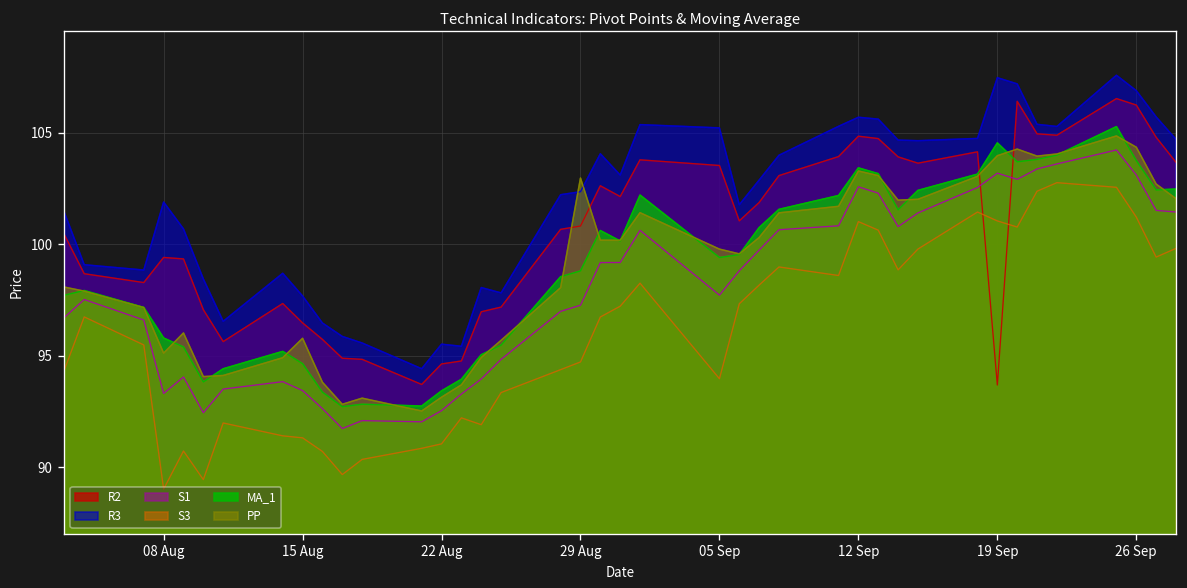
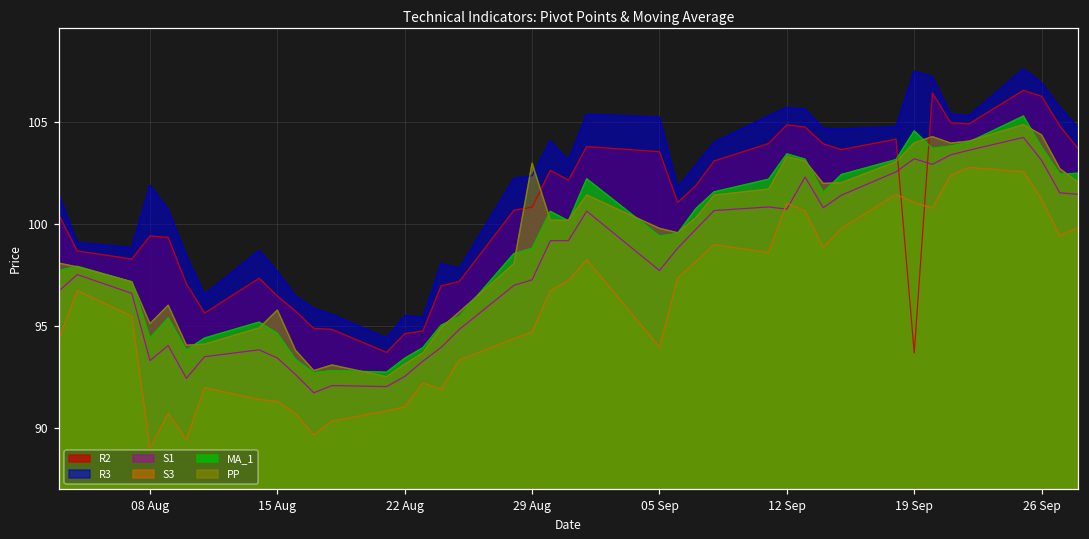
  {
    "R2": {
      "08 Aug": 99.4,
      "15 Aug": 96.5,
      "22 Aug": 94.6,
      "29 Aug": 100.8,
      "05 Sep": 103.5,
      "12 Sep": 104.9,
      "19 Sep": 93.7,
      "26 Sep": 106.2
    },
    "R3": {
      "08 Aug": 101.9,
      "15 Aug": 97.7,
      "22 Aug": 95.5,
      "29 Aug": 102.4,
      "05 Sep": 105.2,
      "12 Sep": 105.7,
      "19 Sep": 107.5,
      "26 Sep": 106.9
    },
    "S1": {
      "08 Aug": 93.3,
      "15 Aug": 93.4,
      "22 Aug": 92.5,
      "29 Aug": 97.3,
      "05 Sep": 97.7,
-     "12 Sep": 102.6,
+     "12 Sep": 100.7,
      "19 Sep": 103.2,
      "26 Sep": 103.1
    },
    "S3": {
      "15 Aug": 91.3,
      "22 Aug": 91.1,
      "29 Aug": 94.7,
      "05 Sep": 94.0,
      "12 Sep": 101.0,
      "19 Sep": 101.1,
      "26 Sep": 101.2
    },
    "MA_1": {
-     "08 Aug": 95.8,
+     "08 Aug": 94.4,
      "15 Aug": 94.7,
      "22 Aug": 93.4,
      "29 Aug": 98.8,
      "05 Sep": 99.4,
      "12 Sep": 103.4,
      "19 Sep": 104.6,
      "26 Sep": 103.8
    },
    "PP": {
      "08 Aug": 95.1,
      "15 Aug": 95.8,
      "22 Aug": 93.1,
      "29 Aug": 103.0,
      "05 Sep": 99.8,
      "12 Sep": 103.3,
      "19 Sep": 104.0,
      "26 Sep": 104.4
    }
  }
